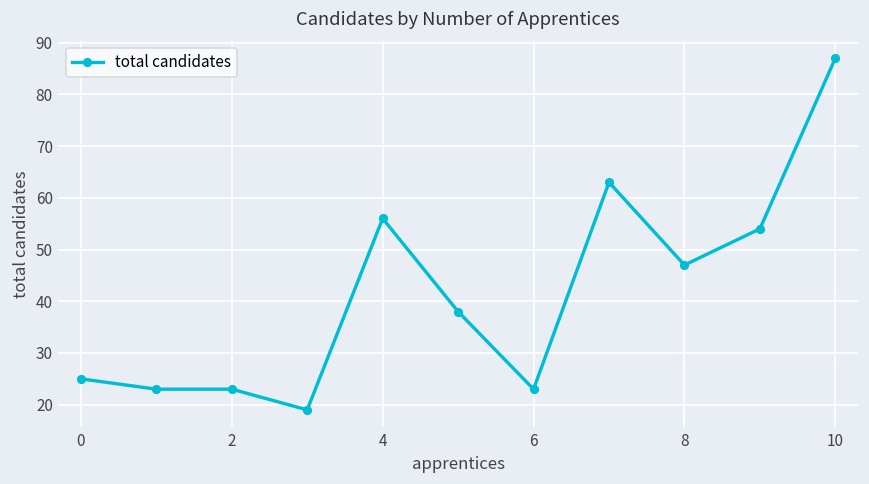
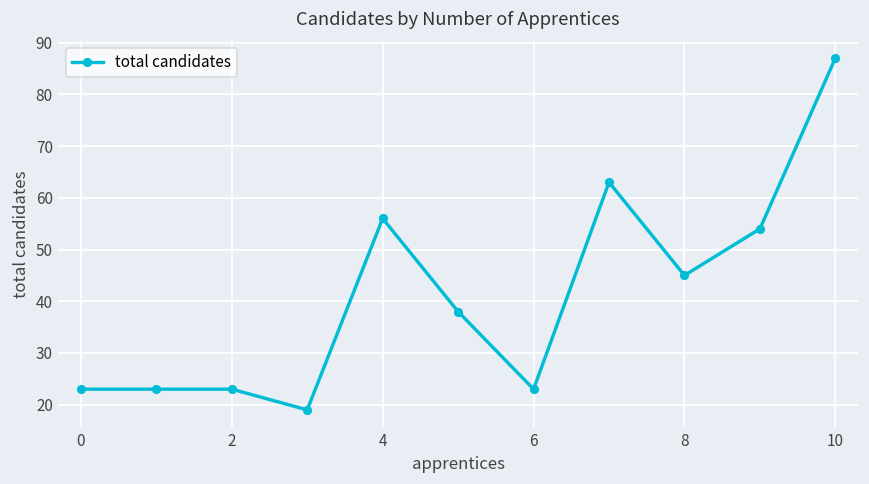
  {
-   "0": 25,
+   "0": 23,
    "2": 23,
    "4": 56,
    "6": 23,
-   "8": 47,
+   "8": 45,
    "10": 87
  }
